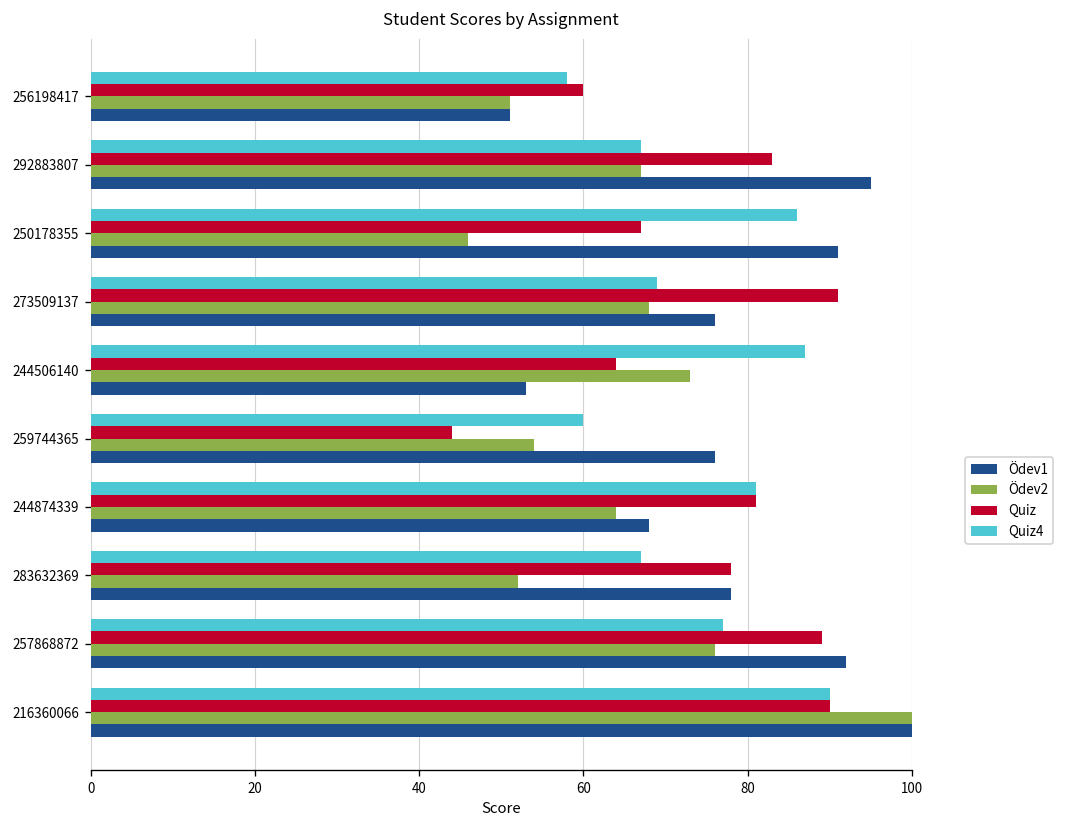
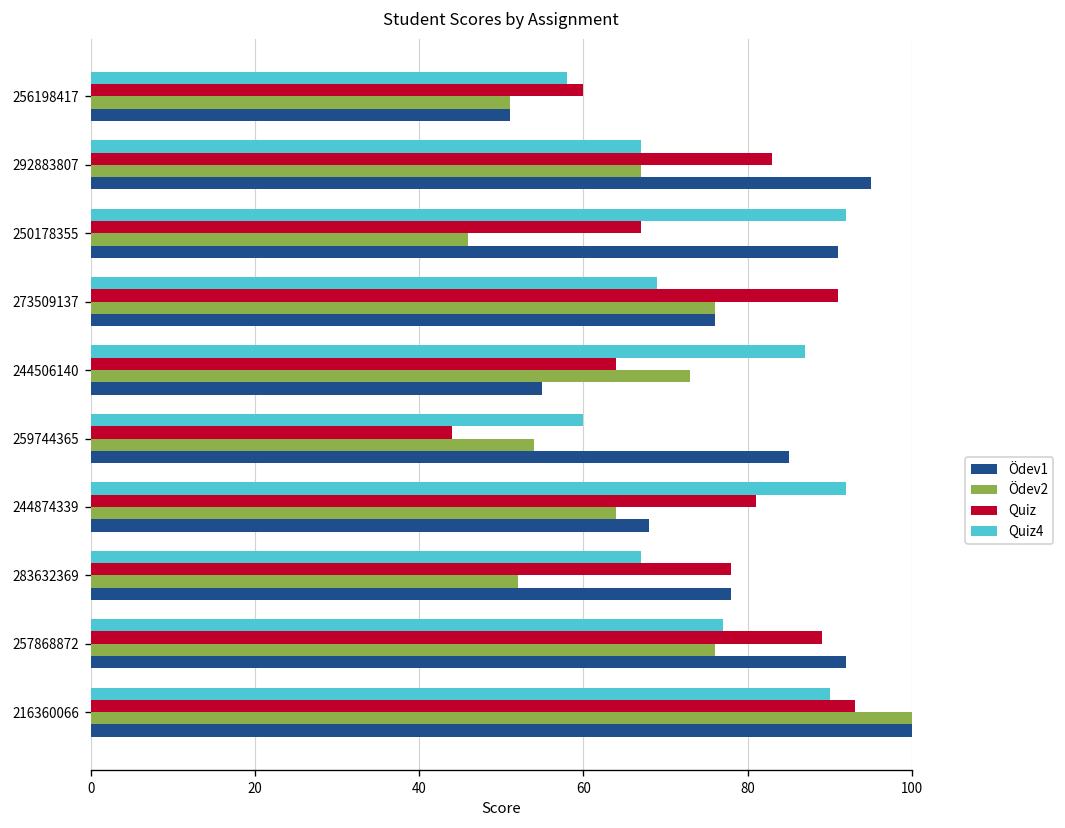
  {
    "Ödev1": {
      "256198417": 51,
      "292883807": 95,
      "250178355": 91,
      "273509137": 76,
-     "244506140": 53,
-     "259744365": 76,
+     "244506140": 55,
+     "259744365": 85,
      "244874339": 68,
      "283632369": 78,
      "257868872": 92,
      "216360066": 100
    },
    "Ödev2": {
      "256198417": 51,
      "292883807": 67,
      "250178355": 46,
-     "273509137": 68,
+     "273509137": 76,
      "244506140": 73,
      "259744365": 54,
      "244874339": 64,
      "283632369": 52,
      "257868872": 76,
      "216360066": 100
    },
    "Quiz": {
      "256198417": 60,
      "292883807": 83,
      "250178355": 67,
      "273509137": 91,
      "244506140": 64,
      "259744365": 44,
      "244874339": 81,
      "283632369": 78,
      "257868872": 89,
-     "216360066": 90
+     "216360066": 93
    },
    "Quiz4": {
      "256198417": 58,
      "292883807": 67,
-     "250178355": 86,
+     "250178355": 92,
      "273509137": 69,
      "244506140": 87,
      "259744365": 60,
-     "244874339": 81,
+     "244874339": 92,
      "283632369": 67,
      "257868872": 77,
      "216360066": 90
    }
  }
